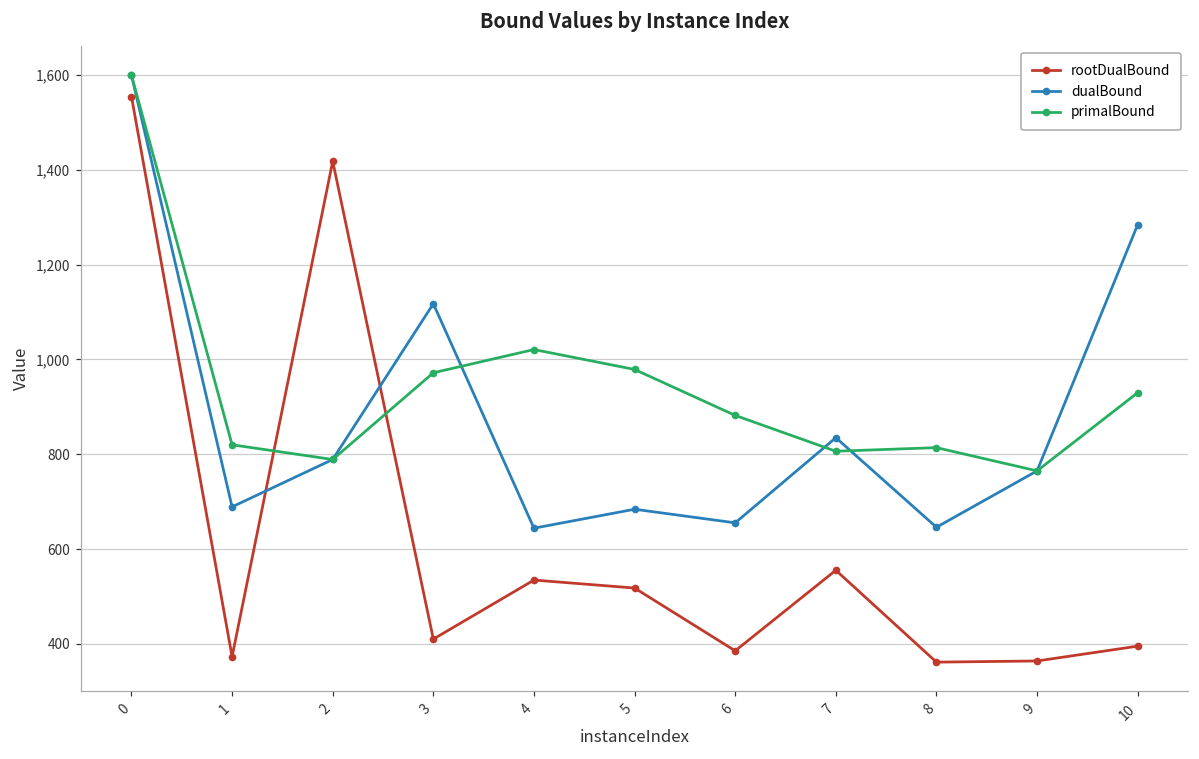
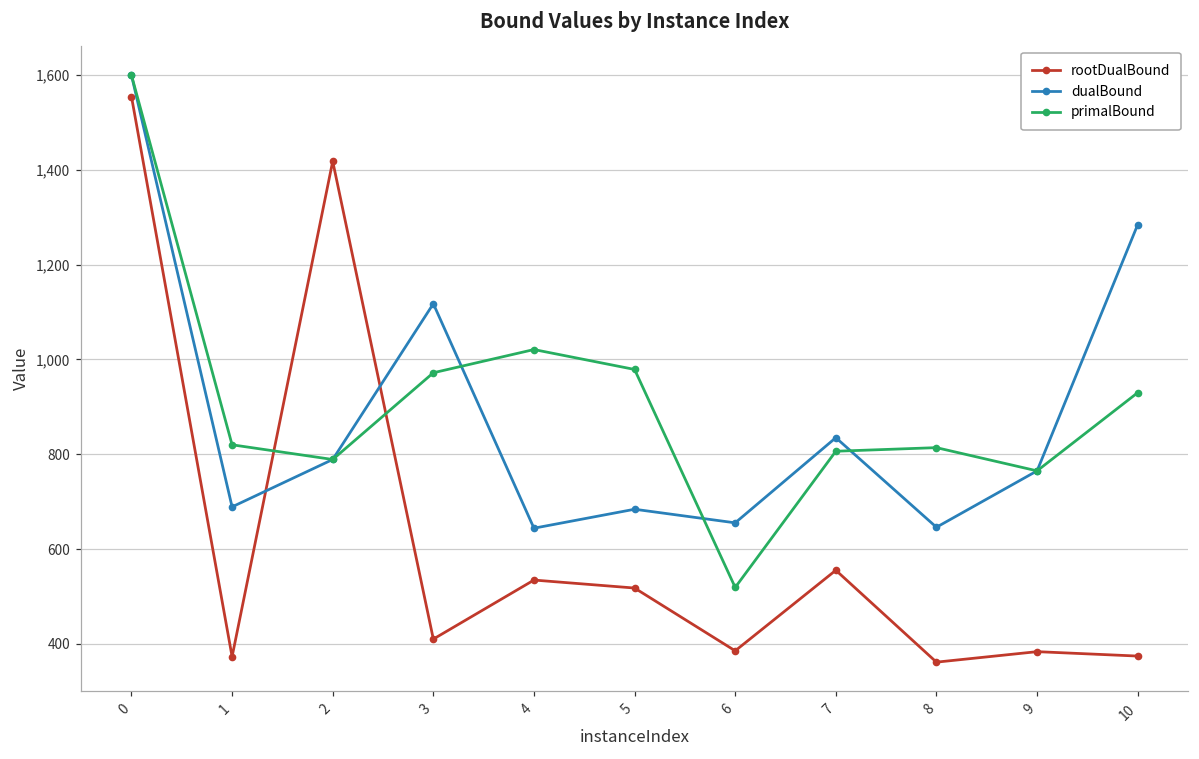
  {
    "rootDualBound": {
      "0": "1,550",
      "1": "370",
      "2": "1,420",
      "3": "410",
      "4": "530",
      "5": "520",
      "6": "390",
      "7": "560",
      "8": "360",
-     "9": "360",
-     "10": "400"
+     "9": "380",
+     "10": "370"
    },
    "dualBound": {
      "1": "690",
      "3": "1,120",
      "4": "640",
      "5": "680",
      "6": "660",
      "7": "840",
      "8": "650",
      "10": "1,280"
    },
    "primalBound": {
      "1": "820",
      "3": "970",
      "4": "1,020",
      "5": "980",
-     "6": "880",
+     "6": "520",
      "7": "810",
      "8": "810",
      "10": "930"
    }
  }
